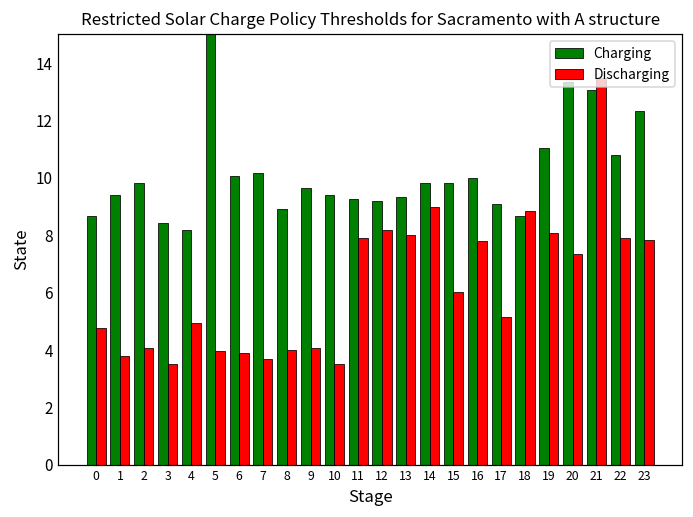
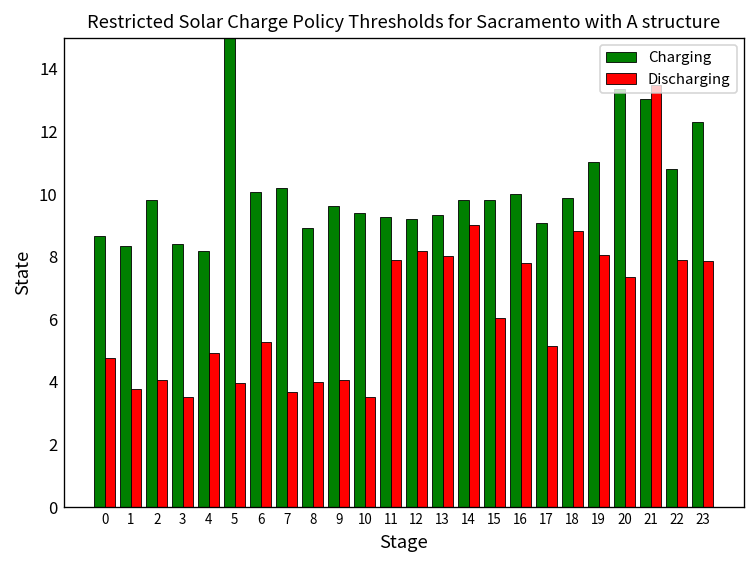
  {
    "Charging": {
      "0": 8.7,
-     "1": 9.4,
+     "1": 8.4,
      "2": 9.8,
      "3": 8.4,
      "4": 8.2,
      "5": 15.0,
      "6": 10.1,
      "7": 10.2,
      "8": 8.9,
      "9": 9.6,
      "10": 9.4,
      "11": 9.3,
      "12": 9.2,
      "13": 9.3,
      "14": 9.8,
      "15": 9.8,
      "16": 10.0,
      "17": 9.1,
-     "18": 8.7,
+     "18": 9.9,
      "19": 11.0,
      "21": 13.0,
      "22": 10.8,
      "23": 12.3
    },
    "Discharging": {
      "0": 4.8,
      "1": 3.8,
      "2": 4.1,
      "3": 3.5,
      "4": 4.9,
      "5": 4.0,
-     "6": 3.9,
+     "6": 5.3,
      "7": 3.7,
      "8": 4.0,
      "9": 4.1,
      "10": 3.5,
      "11": 7.9,
      "12": 8.2,
      "13": 8.0,
      "14": 9.0,
      "15": 6.0,
      "16": 7.8,
      "17": 5.2,
      "18": 8.8,
      "19": 8.1,
      "20": 7.4,
      "22": 7.9,
      "23": 7.8
    }
  }
